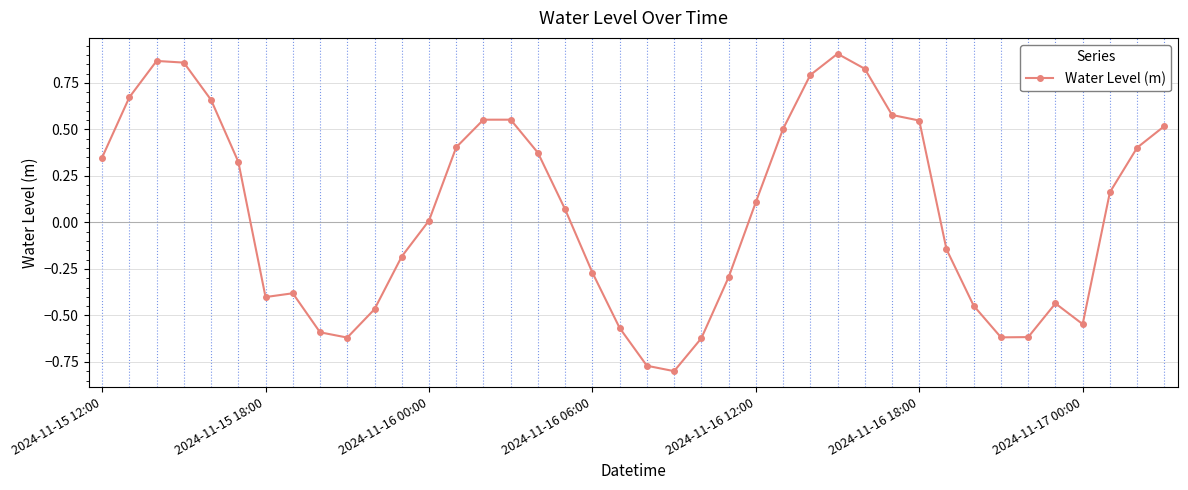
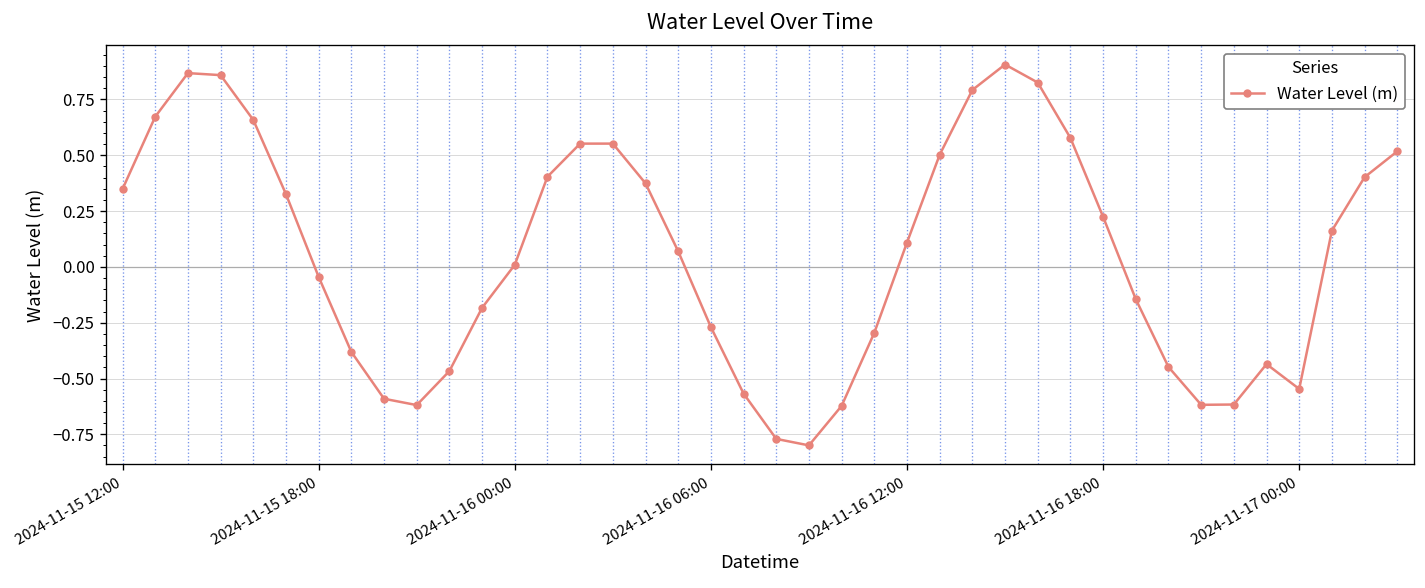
  {
    "2024-11-15 12:00": 0.35,
-   "2024-11-15 18:00": -0.40,
+   "2024-11-15 18:00": -0.04,
    "2024-11-16 00:00": 0.01,
    "2024-11-16 06:00": -0.27,
    "2024-11-16 12:00": 0.11,
-   "2024-11-16 18:00": 0.55,
+   "2024-11-16 18:00": 0.22,
    "2024-11-17 00:00": -0.55
  }
